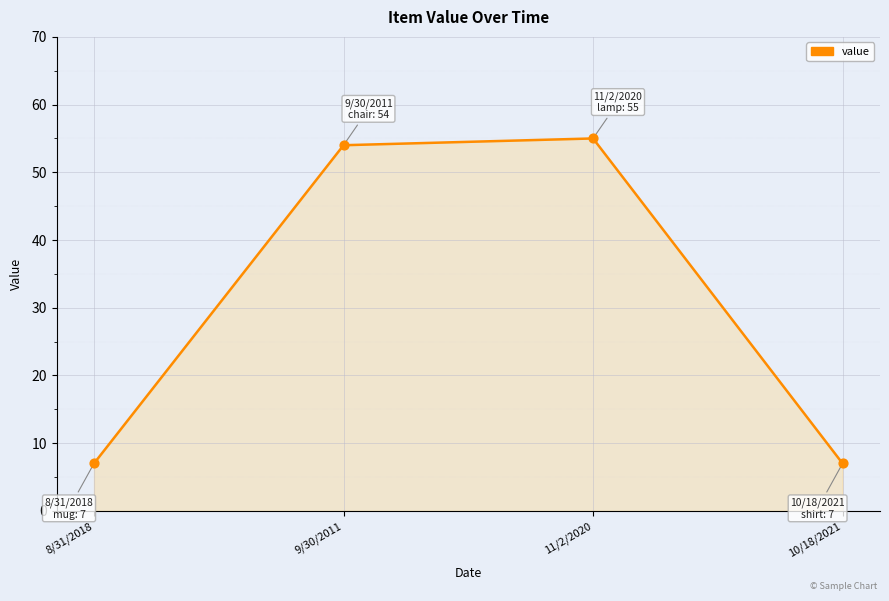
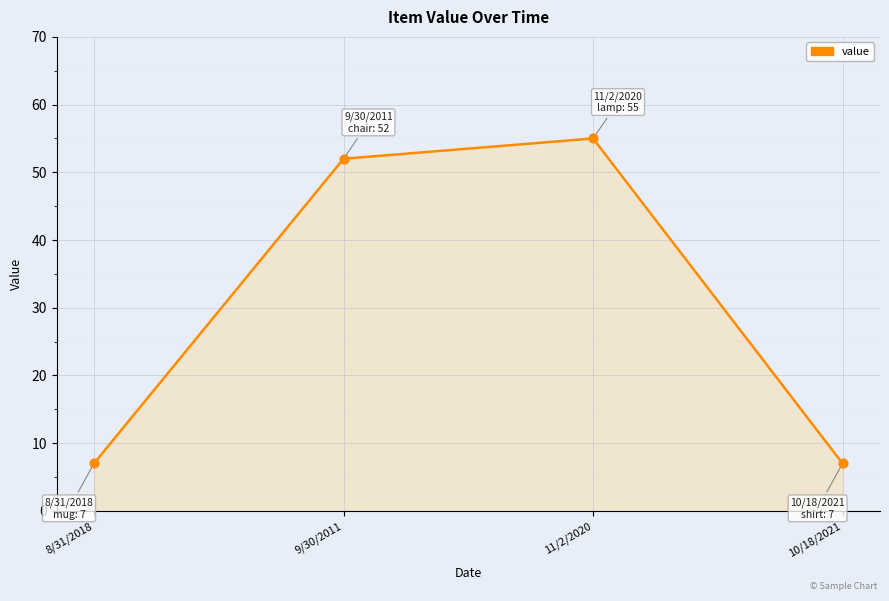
  {
-   "9/30/2011": 54
+   "9/30/2011": 52
  }
